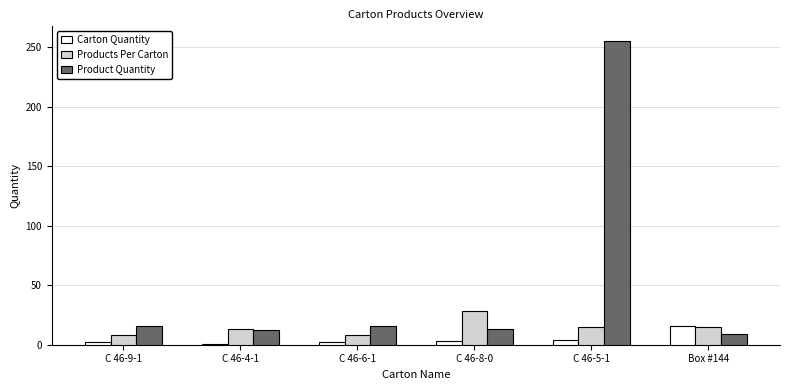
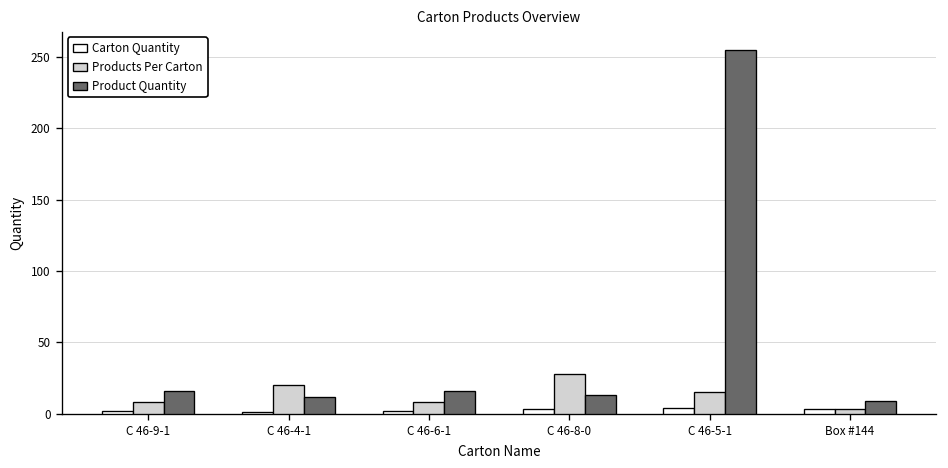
  {
    "Carton Quantity": {
      "C 46-8-0": 3,
      "C 46-5-1": 4,
-     "Box #144": 16
+     "Box #144": 3
    },
    "Products Per Carton": {
      "C 46-9-1": 8,
-     "C 46-4-1": 13,
+     "C 46-4-1": 20,
      "C 46-6-1": 8,
      "C 46-8-0": 28,
      "C 46-5-1": 15,
-     "Box #144": 15
+     "Box #144": 3
    },
    "Product Quantity": {
      "C 46-9-1": 16,
      "C 46-4-1": 12,
      "C 46-6-1": 16,
      "C 46-8-0": 13,
      "C 46-5-1": 255,
      "Box #144": 9
    }
  }
